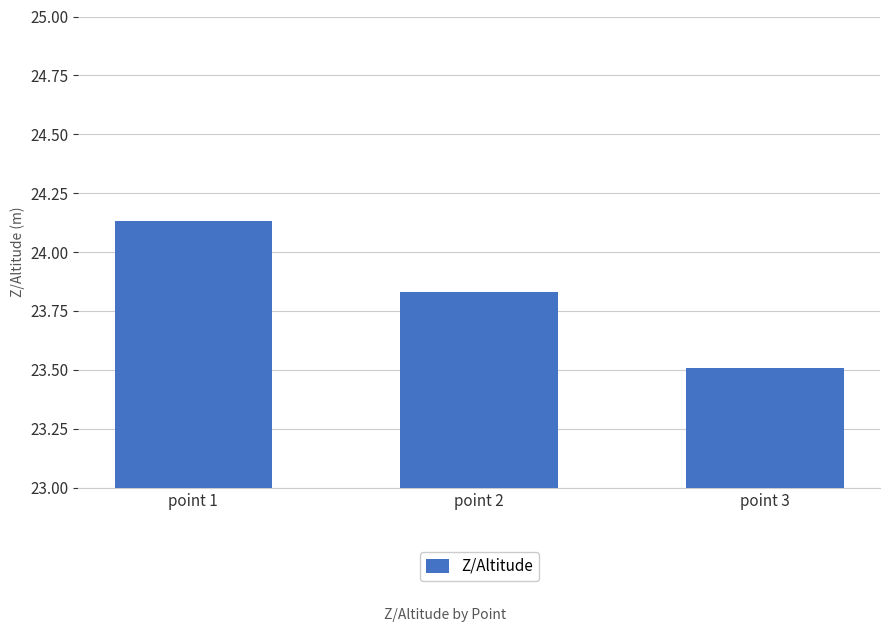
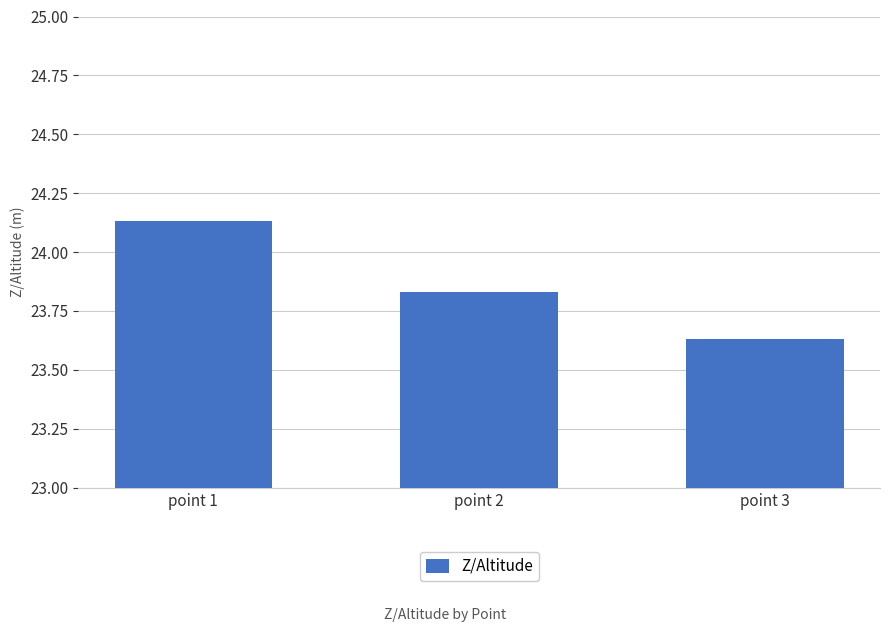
  {
    "point 1": 24.13,
    "point 2": 23.83,
-   "point 3": 23.51
+   "point 3": 23.63
  }
